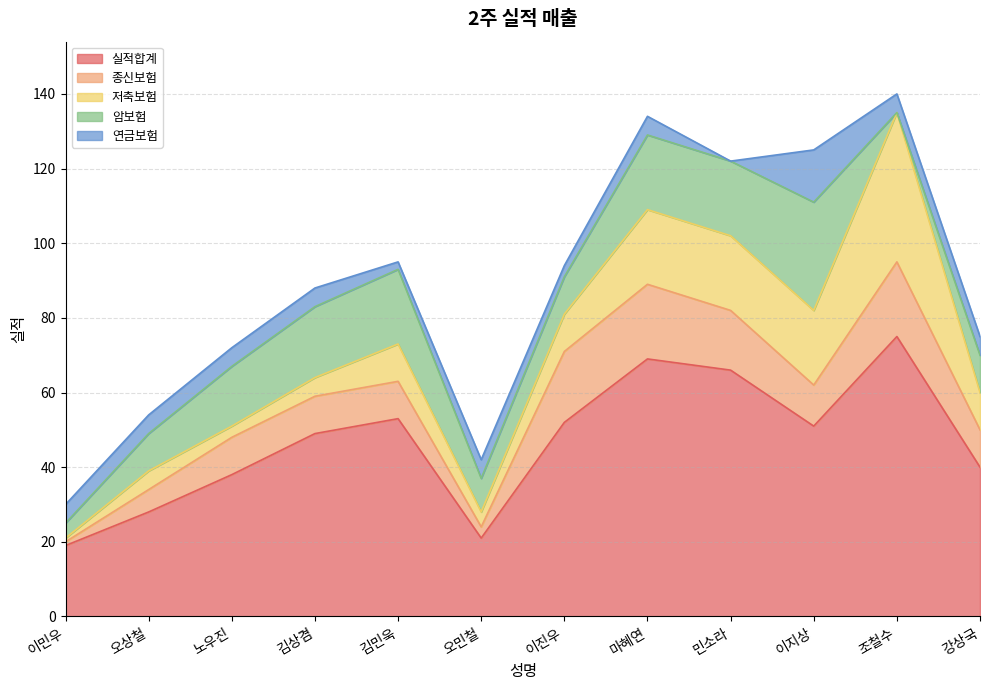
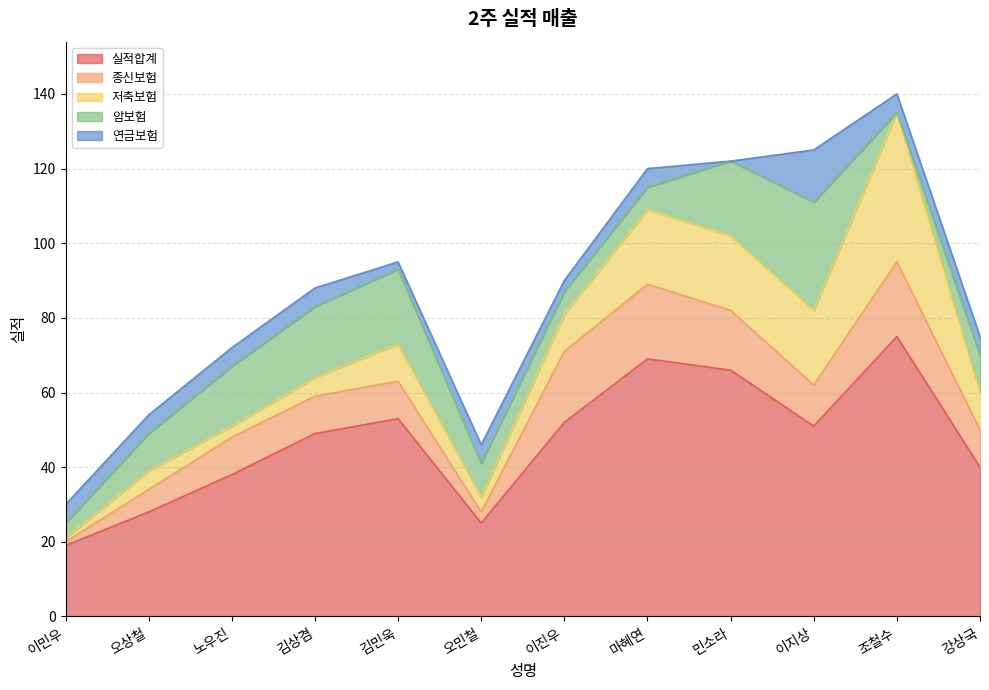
  {
    "실적합계": {
      "이민우": 19,
      "오상철": 28,
      "노우진": 38,
      "김상겸": 49,
      "김민욱": 53,
-     "오민철": 21,
+     "오민철": 25,
      "이진우": 52,
      "마혜연": 69,
      "민소라": 66,
      "이지상": 51,
      "조철수": 75,
      "강상국": 40
    },
    "암보험": {
      "이민우": 4,
      "오상철": 10,
      "노우진": 16,
      "김상겸": 19,
      "김민욱": 20,
      "오민철": 9,
-     "이진우": 10,
-     "마혜연": 20,
+     "이진우": 6,
+     "마혜연": 6,
      "이지상": 29,
      "강상국": 10
    },
    "연금보험": {
      "이민우": 5,
      "오상철": 5,
      "노우진": 5,
      "김상겸": 5,
      "김민욱": 2,
      "오민철": 5,
      "이진우": 3,
      "마혜연": 5,
      "이지상": 14,
      "조철수": 5,
      "강상국": 5
    }
  }
